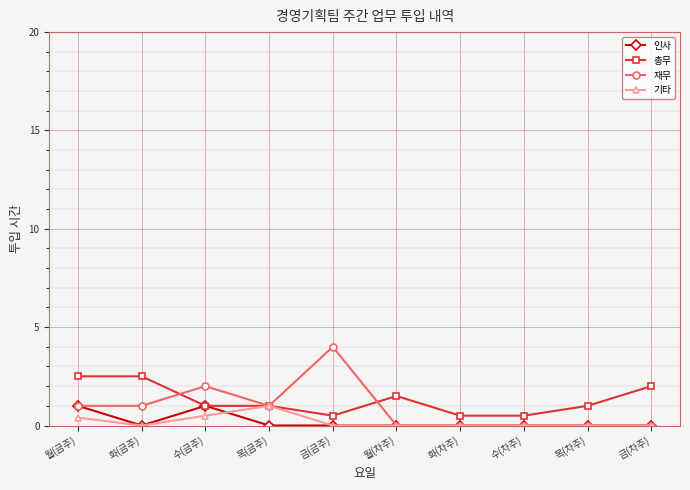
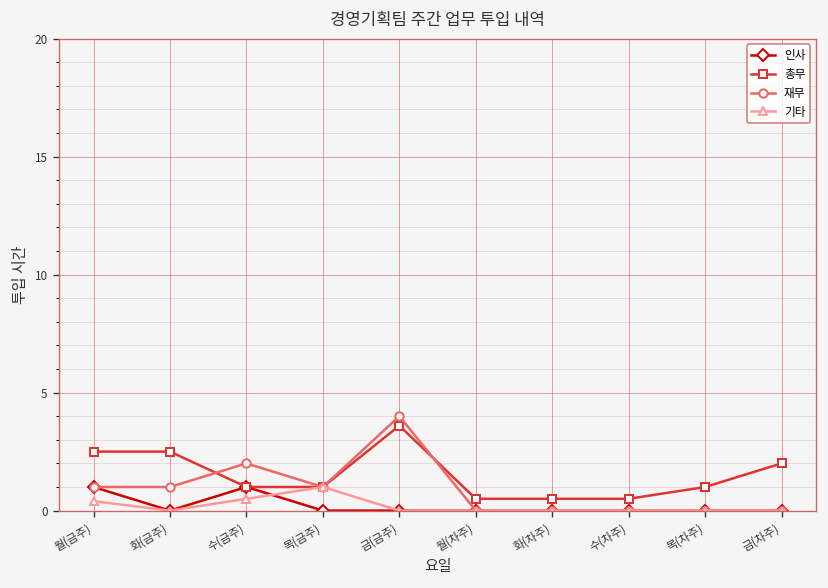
  {
    "인사": {
      "목(금주)": 0.0
    },
    "총무": {
      "월(금주)": 2.5,
      "화(금주)": 2.5,
-     "금(금주)": 0.5,
-     "월(차주)": 1.5,
+     "금(금주)": 3.6,
+     "월(차주)": 0.5,
      "화(차주)": 0.5,
      "수(차주)": 0.5,
      "목(차주)": 1.0,
      "금(차주)": 2.0
    },
    "재무": {
      "화(금주)": 1.0,
      "수(금주)": 2.0,
      "금(금주)": 4.0
    },
    "기타": {
      "월(금주)": 0.4,
      "수(금주)": 0.5
    }
  }
